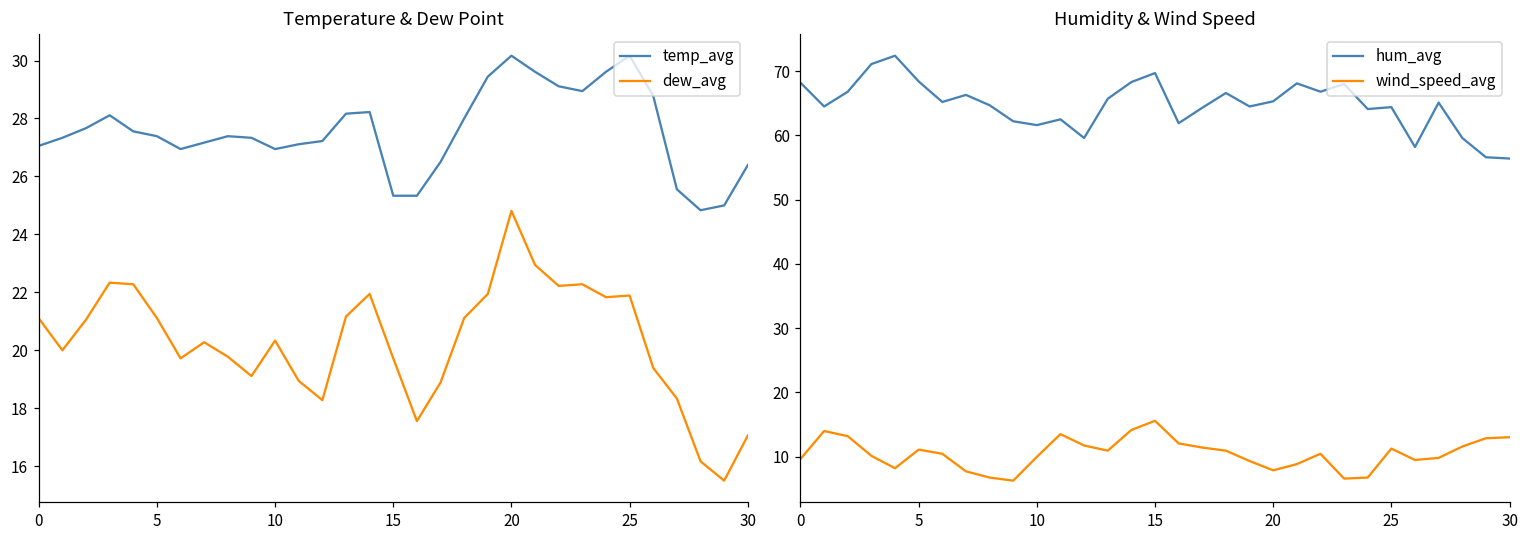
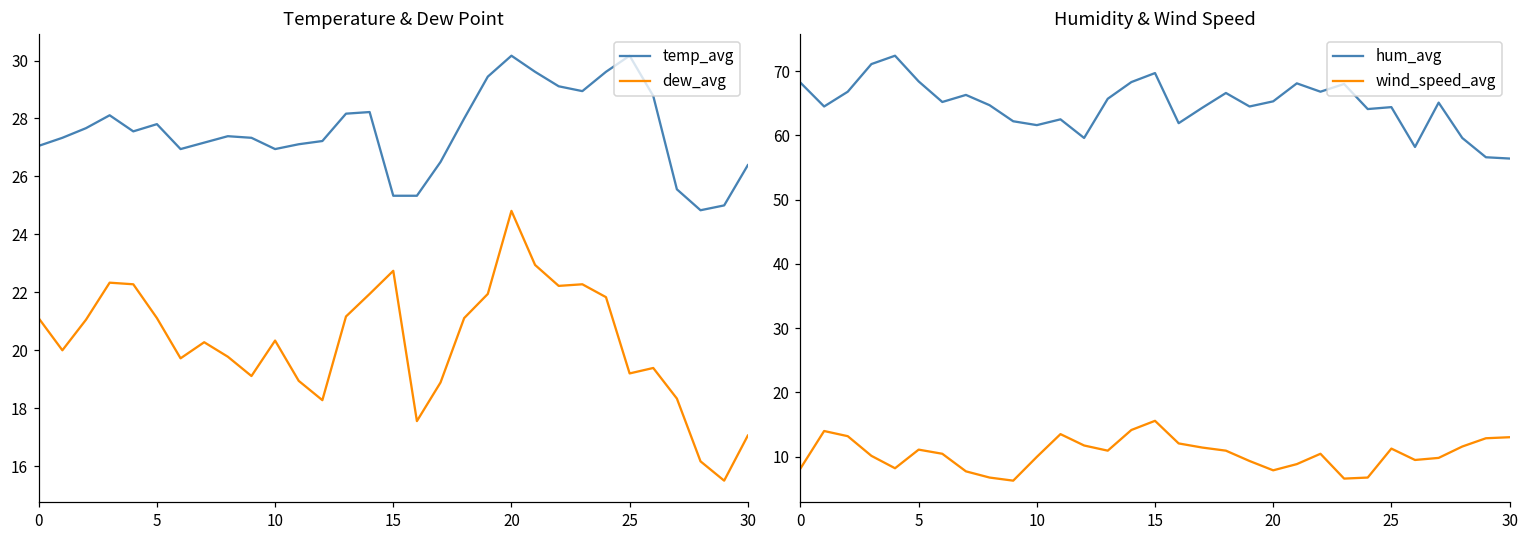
  {
    "Temperature & Dew Point": {
      "temp_avg": {
        "0": 27.1,
-       "5": 27.4,
+       "5": 27.8,
        "10": 26.9,
        "15": 25.3,
        "20": 30.2,
        "30": 26.4
      },
      "dew_avg": {
        "0": 21.1,
        "5": 21.1,
        "10": 20.3,
-       "15": 19.7,
+       "15": 22.7,
        "20": 24.8,
-       "25": 21.9,
+       "25": 19.2,
        "30": 17.1
      }
    },
    "Humidity & Wind Speed": {
      "hum_avg": {
        "0": 68,
        "5": 68,
        "10": 62,
        "15": 70,
        "20": 65,
        "25": 64,
        "30": 56
      },
      "wind_speed_avg": {
-       "0": 10,
+       "0": 8,
        "5": 11,
        "10": 10,
        "15": 16,
        "20": 8,
        "25": 11,
        "30": 13
      }
    }
  }
